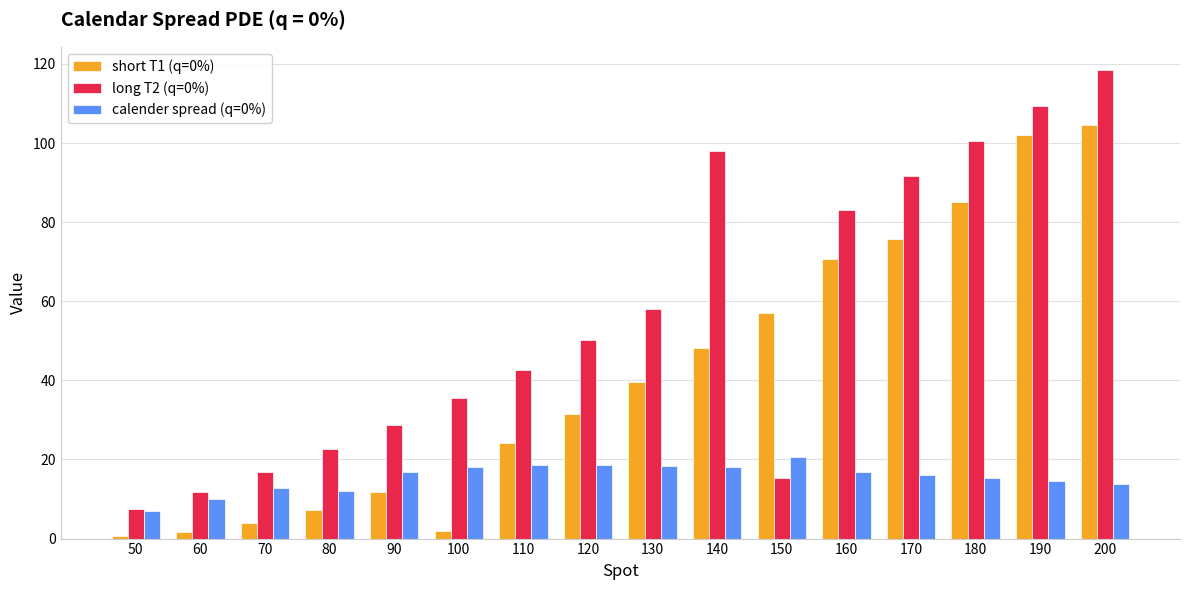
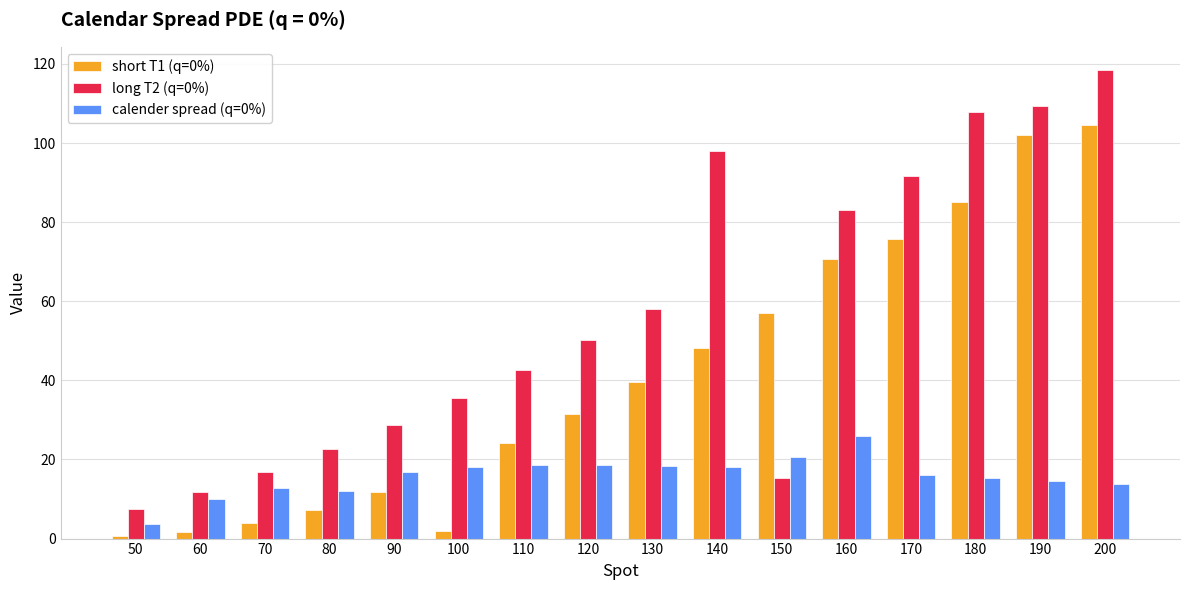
  {
    "short T1 (q=0%)": {
      "60": 2,
      "70": 4,
      "80": 7,
      "90": 12,
      "100": 2,
      "110": 24,
      "120": 32,
      "130": 40,
      "140": 48,
      "150": 57,
      "160": 71,
      "170": 76,
      "180": 85,
      "190": 102,
      "200": 105
    },
    "long T2 (q=0%)": {
      "50": 8,
      "60": 12,
      "70": 17,
      "80": 23,
      "90": 29,
      "100": 36,
      "110": 43,
      "120": 50,
      "130": 58,
      "140": 98,
      "150": 15,
      "160": 83,
      "170": 92,
-     "180": 100,
+     "180": 108,
      "190": 109,
      "200": 118
    },
    "calender spread (q=0%)": {
-     "50": 7,
+     "50": 4,
      "60": 10,
      "70": 13,
      "80": 12,
      "90": 17,
      "100": 18,
      "110": 19,
      "120": 19,
      "130": 18,
      "140": 18,
      "150": 21,
-     "160": 17,
+     "160": 26,
      "170": 16,
      "180": 15,
      "190": 14,
      "200": 14
    }
  }
